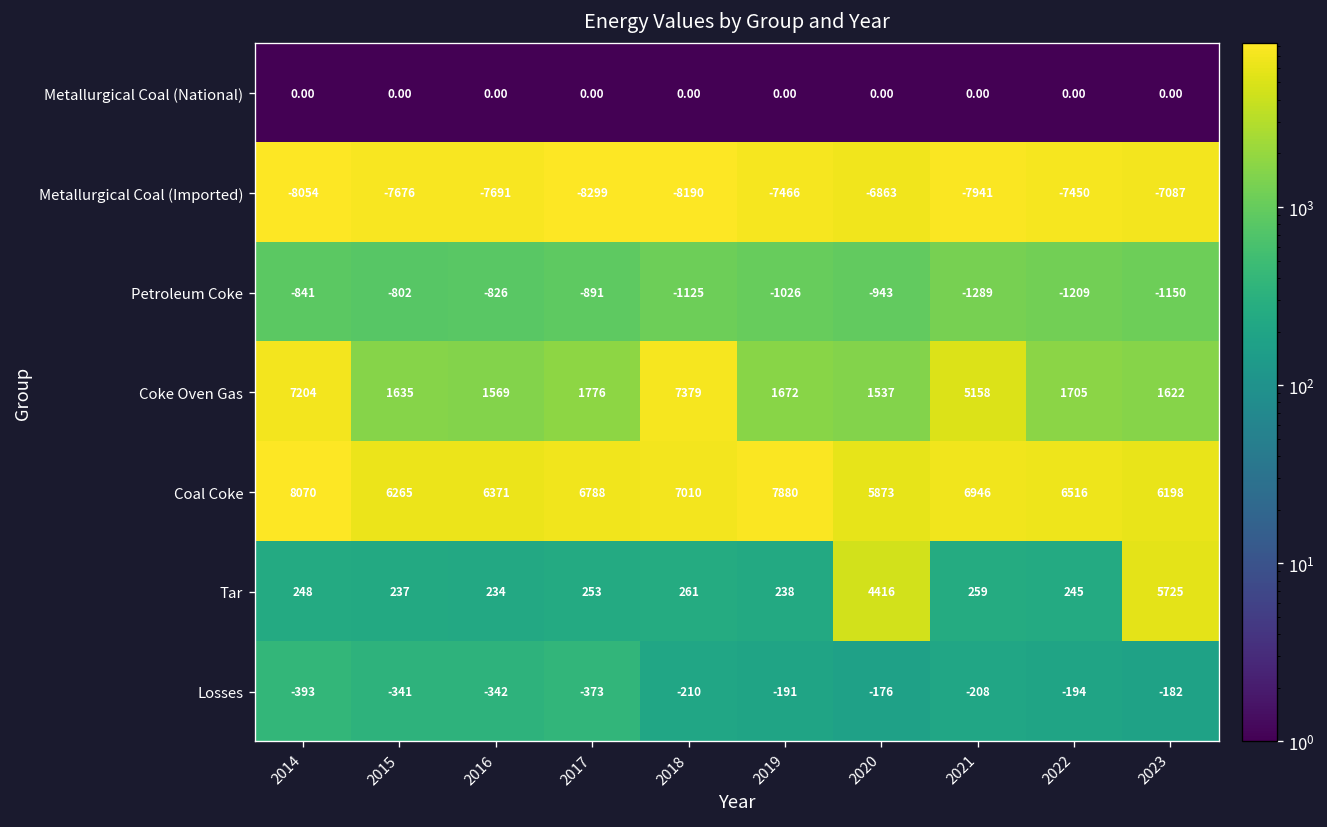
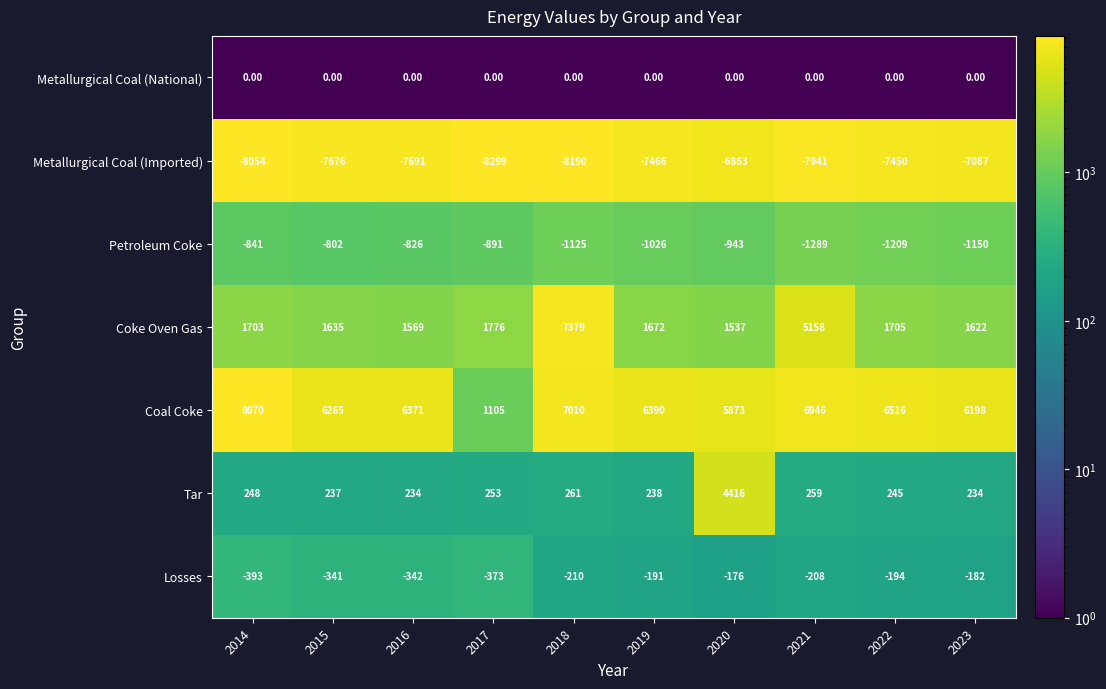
  {
    "Metallurgical Coal (National)": {
      "2014": 0.00,
      "2015": 0.00,
      "2016": 0.00,
      "2017": 0.00,
      "2018": 0.00,
      "2019": 0.00,
      "2020": 0.00,
      "2021": 0.00,
      "2022": 0.00,
      "2023": 0.00
    },
    "Metallurgical Coal (Imported)": {
      "2014": -8054,
      "2015": -7676,
      "2016": -7691,
      "2017": -8299,
      "2018": -8190,
      "2019": -7466,
      "2020": -6863,
      "2021": -7941,
      "2022": -7450,
      "2023": -7087
    },
    "Petroleum Coke": {
      "2014": -841,
      "2015": -802,
      "2016": -826,
      "2017": -891,
      "2018": -1125,
      "2019": -1026,
      "2020": -943,
      "2021": -1289,
      "2022": -1209,
      "2023": -1150
    },
    "Coke Oven Gas": {
-     "2014": 7204,
+     "2014": 1703,
      "2015": 1635,
      "2016": 1569,
      "2017": 1776,
      "2018": 7379,
      "2019": 1672,
      "2020": 1537,
      "2021": 5158,
      "2022": 1705,
      "2023": 1622
    },
    "Coal Coke": {
      "2014": 8070,
      "2015": 6265,
      "2016": 6371,
-     "2017": 6788,
+     "2017": 1105,
      "2018": 7010,
-     "2019": 7880,
+     "2019": 6390,
      "2020": 5873,
      "2021": 6946,
      "2022": 6516,
      "2023": 6198
    },
    "Tar": {
      "2014": 248,
      "2015": 237,
      "2016": 234,
      "2017": 253,
      "2018": 261,
      "2019": 238,
      "2020": 4416,
      "2021": 259,
      "2022": 245,
-     "2023": 5725
+     "2023": 234
    },
    "Losses": {
      "2014": -393,
      "2015": -341,
      "2016": -342,
      "2017": -373,
      "2018": -210,
      "2019": -191,
      "2020": -176,
      "2021": -208,
      "2022": -194,
      "2023": -182
    }
  }
